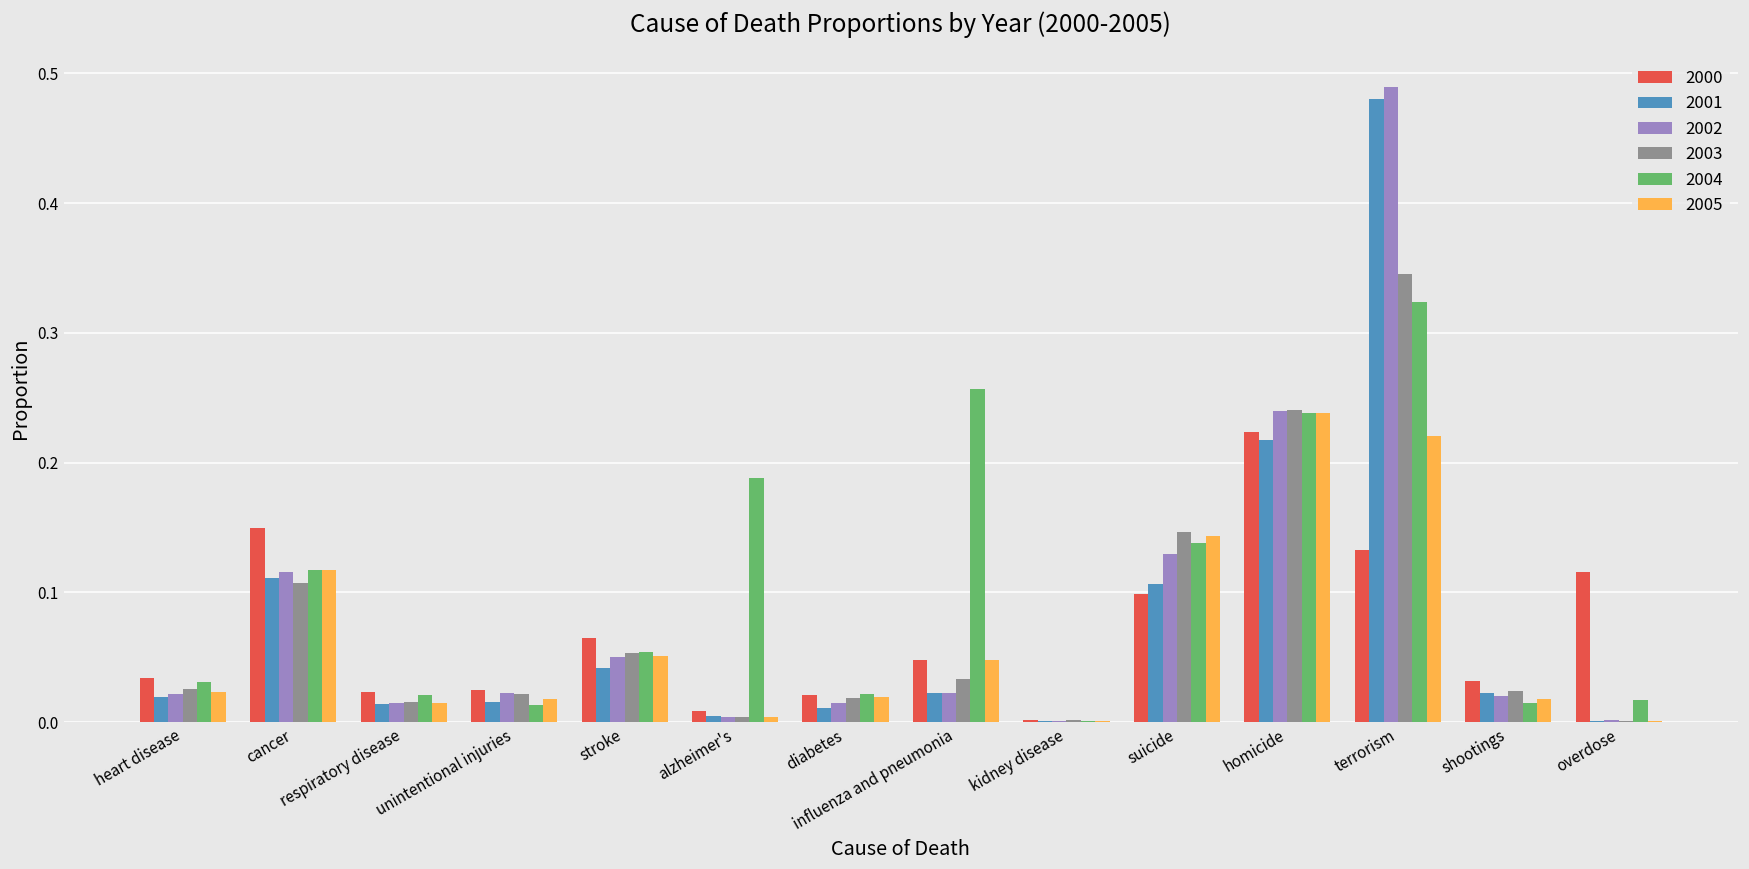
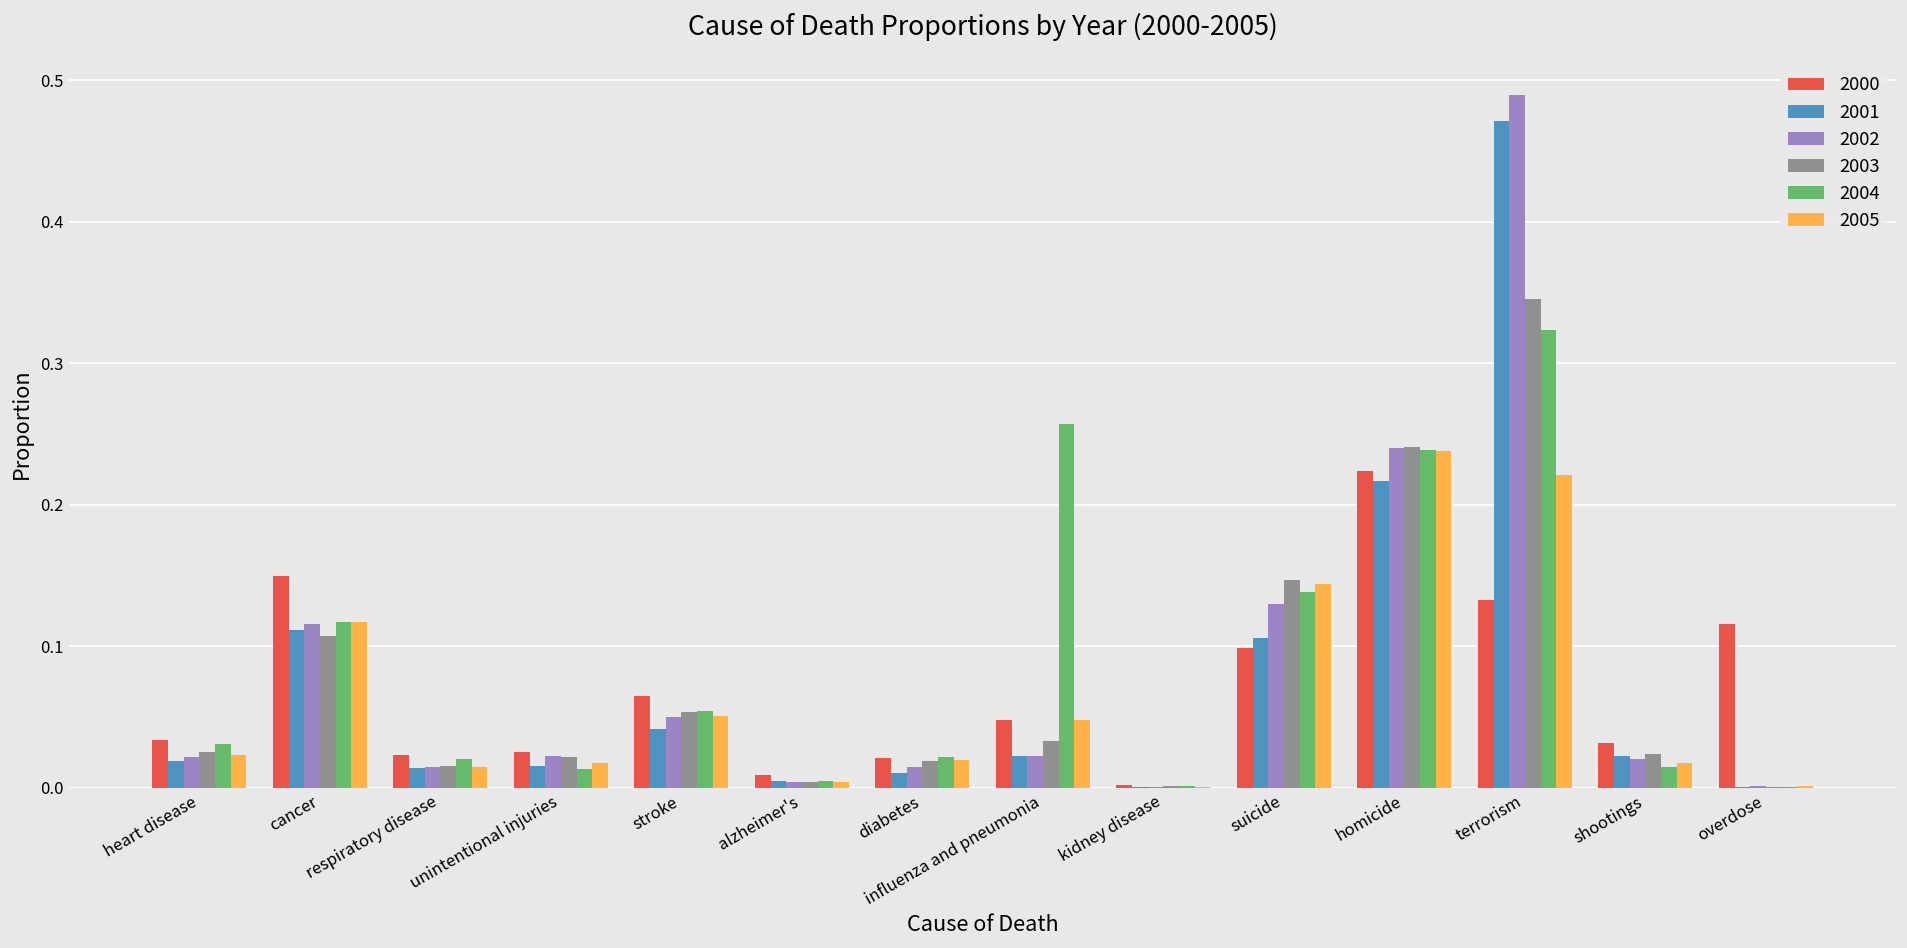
  {
    "2000": {
      "heart disease": 0.034,
      "cancer": 0.150,
      "respiratory disease": 0.023,
      "unintentional injuries": 0.025,
      "stroke": 0.065,
      "alzheimer's": 0.009,
      "diabetes": 0.021,
      "influenza and pneumonia": 0.048,
      "suicide": 0.099,
      "homicide": 0.224,
      "terrorism": 0.132,
      "shootings": 0.032,
      "overdose": 0.115
    },
    "2001": {
      "heart disease": 0.019,
      "cancer": 0.112,
      "respiratory disease": 0.014,
      "unintentional injuries": 0.016,
      "stroke": 0.042,
      "alzheimer's": 0.005,
      "diabetes": 0.011,
      "influenza and pneumonia": 0.023,
      "suicide": 0.106,
      "homicide": 0.217,
-     "terrorism": 0.481,
+     "terrorism": 0.471,
      "shootings": 0.022
    },
    "2004": {
      "heart disease": 0.031,
      "cancer": 0.117,
      "respiratory disease": 0.021,
      "unintentional injuries": 0.013,
      "stroke": 0.054,
-     "alzheimer's": 0.189,
+     "alzheimer's": 0.005,
      "diabetes": 0.022,
      "influenza and pneumonia": 0.257,
      "suicide": 0.138,
      "homicide": 0.239,
      "terrorism": 0.324,
      "shootings": 0.015,
-     "overdose": 0.017
+     "overdose": 0.001
    },
    "2005": {
      "heart disease": 0.023,
      "cancer": 0.117,
      "respiratory disease": 0.015,
      "unintentional injuries": 0.018,
      "stroke": 0.051,
      "alzheimer's": 0.004,
      "diabetes": 0.019,
      "influenza and pneumonia": 0.048,
      "suicide": 0.144,
      "homicide": 0.238,
      "terrorism": 0.221,
      "shootings": 0.018
    }
  }
